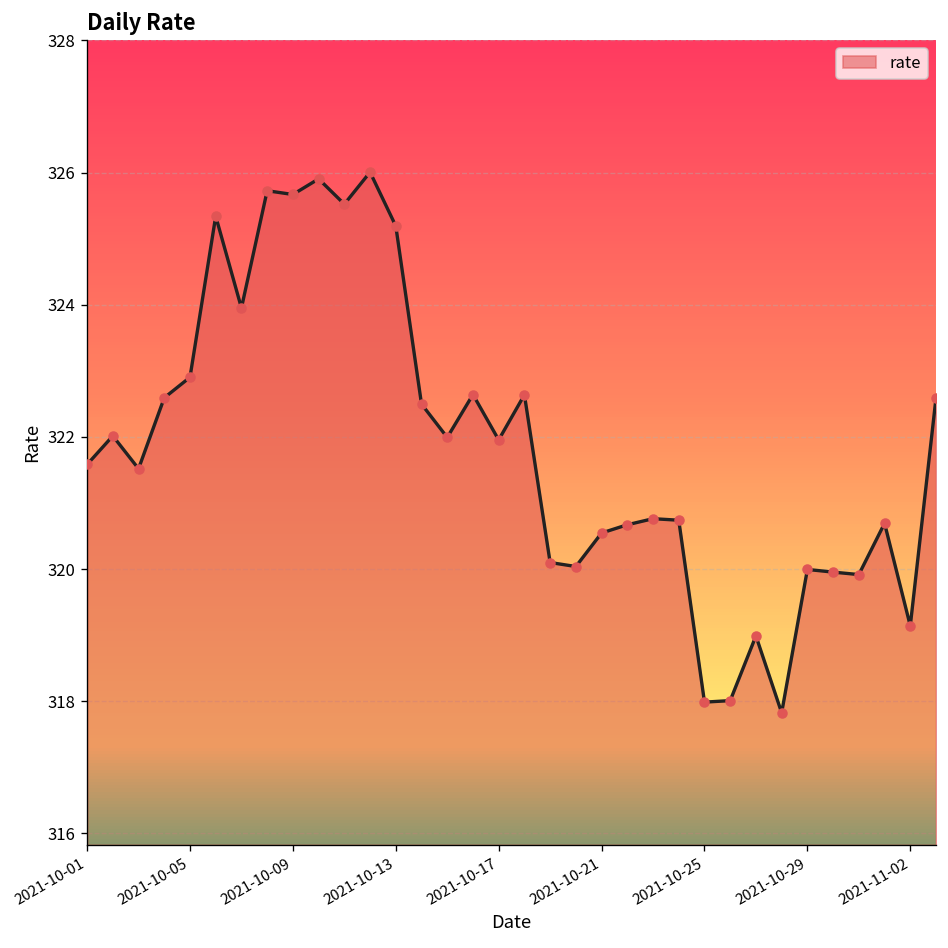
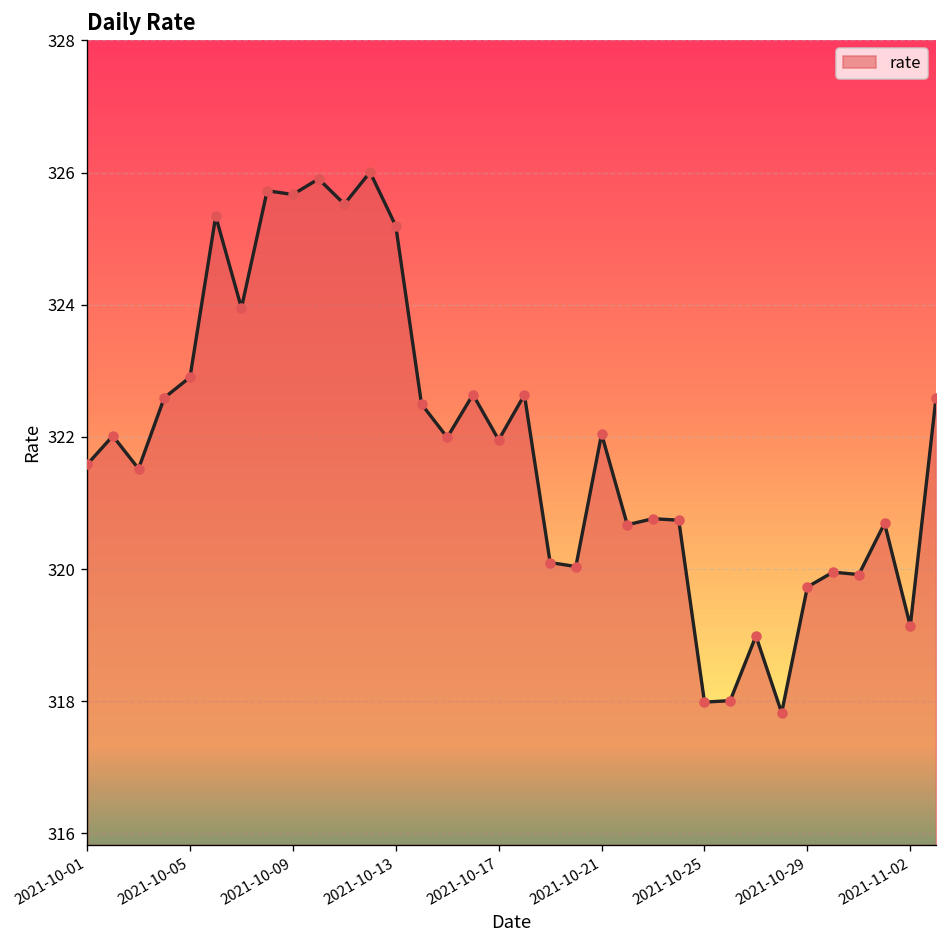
  {
    "2021-10-01": 321.6,
    "2021-10-05": 322.9,
    "2021-10-09": 325.7,
    "2021-10-13": 325.2,
    "2021-10-17": 322.0,
-   "2021-10-21": 320.5,
+   "2021-10-21": 322.0,
    "2021-10-25": 318.0,
-   "2021-10-29": 320.0,
+   "2021-10-29": 319.7,
    "2021-11-02": 319.1
  }
